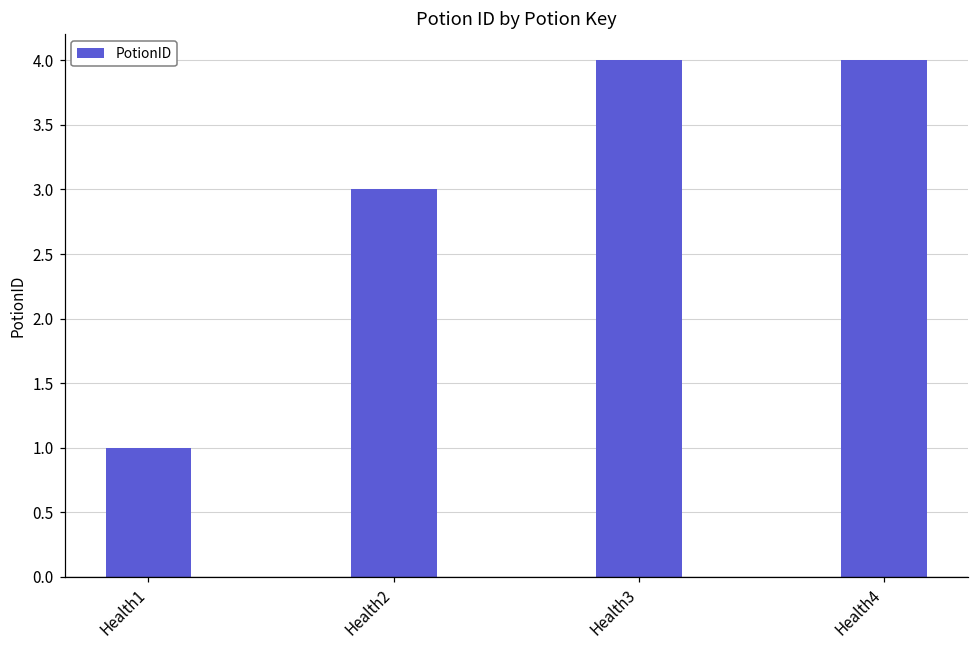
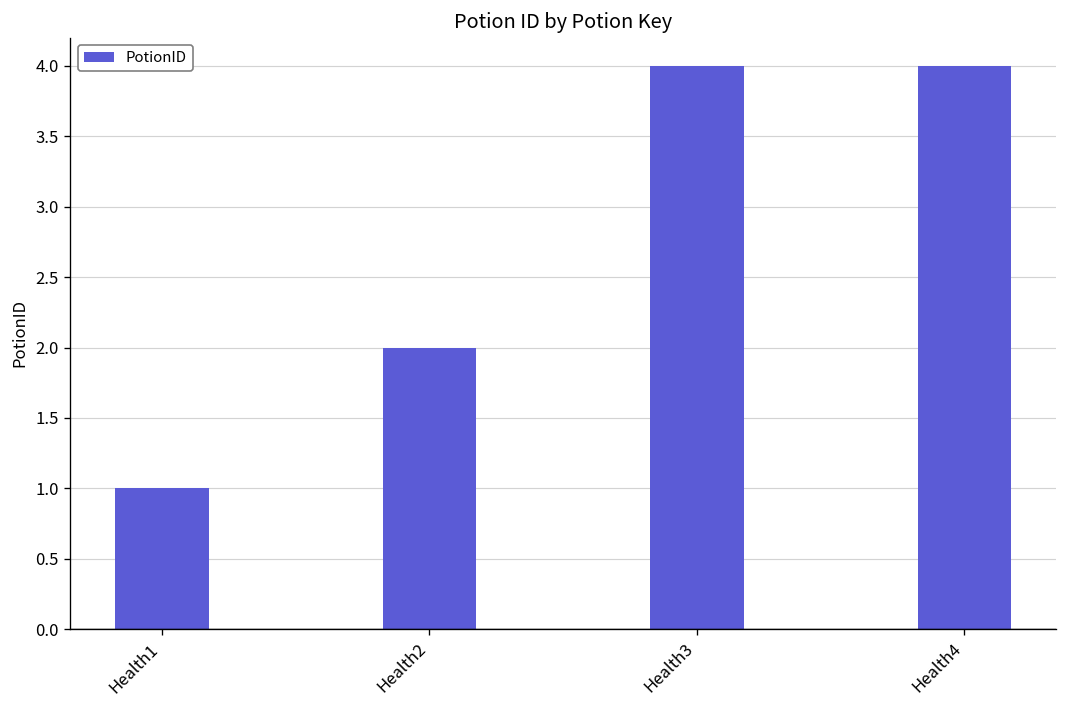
  {
    "Health1": 1,
-   "Health2": 3,
+   "Health2": 2,
    "Health3": 4,
    "Health4": 4
  }
